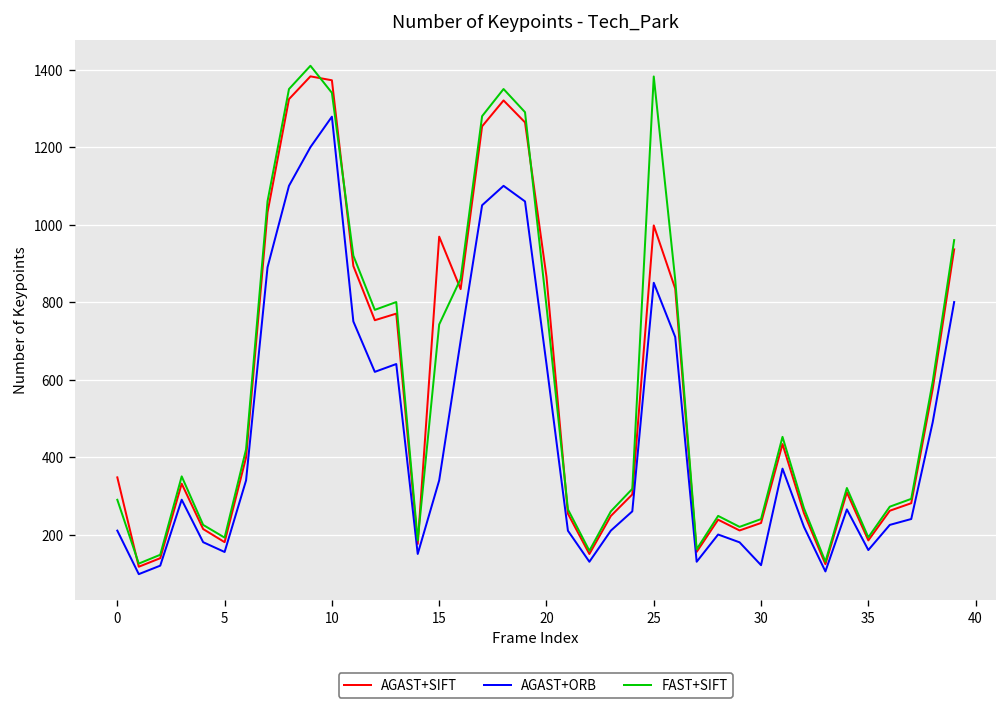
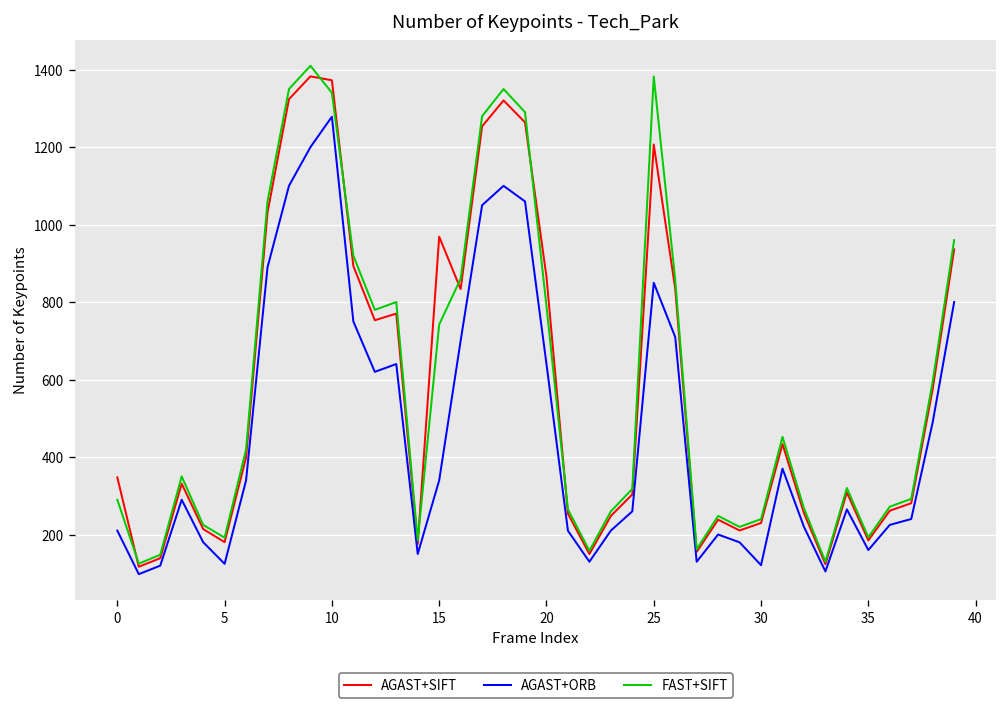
  {
    "AGAST+SIFT": {
      "0": 350,
      "5": 180,
      "10": 1370,
      "15": 970,
      "20": 870,
-     "25": 1000,
+     "25": 1210,
      "30": 230
    },
    "AGAST+ORB": {
      "0": 210,
-     "5": 160,
+     "5": 120,
      "10": 1280,
      "15": 340,
      "20": 640,
      "25": 850,
      "30": 120,
      "35": 160
    },
    "FAST+SIFT": {
      "0": 290,
      "5": 190,
      "10": 1340,
      "15": 740,
      "20": 790,
      "25": 1380,
      "30": 240
    }
  }
